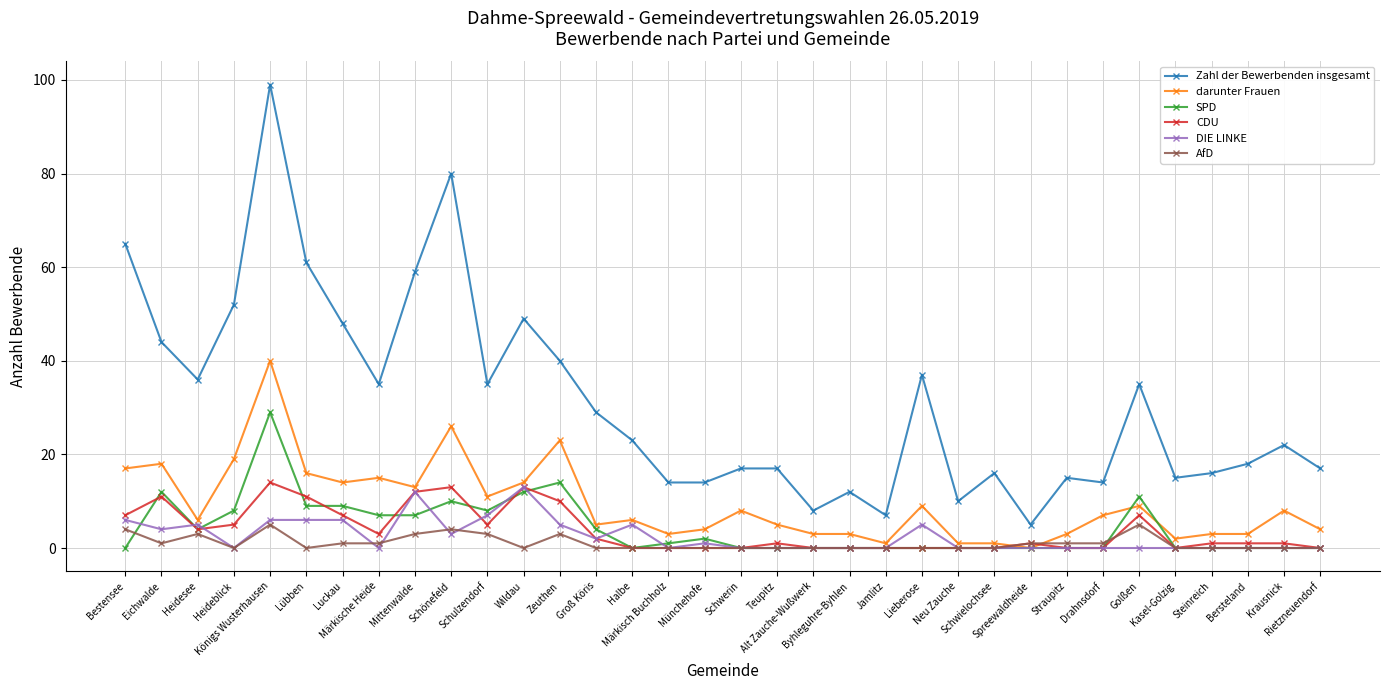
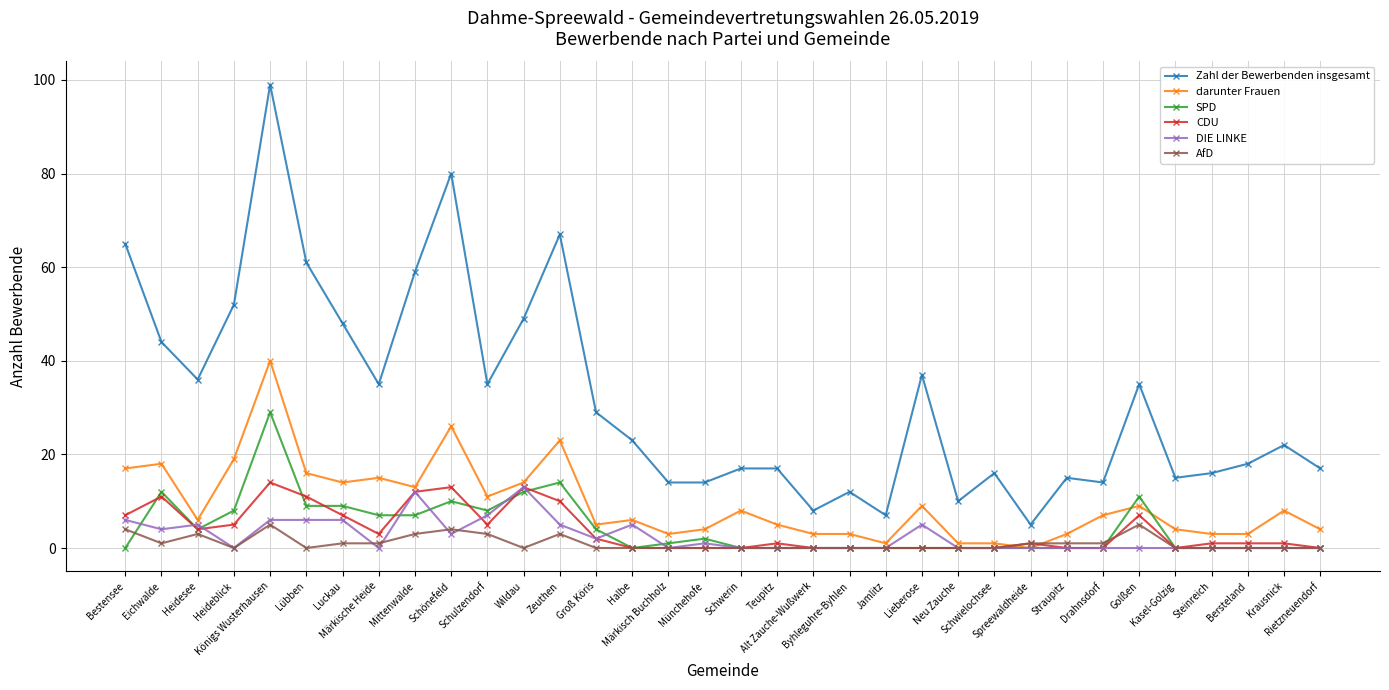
  {
    "Zahl der Bewerbenden insgesamt": {
      "Bestensee": 65,
      "Eichwalde": 44,
      "Heidesee": 36,
      "Heideblick": 52,
      "Königs Wusterhausen": 99,
      "Lübben": 61,
      "Luckau": 48,
      "Märkische Heide": 35,
      "Mittenwalde": 59,
      "Schönefeld": 80,
      "Schulzendorf": 35,
      "Wildau": 49,
-     "Zeuthen": 40,
+     "Zeuthen": 67,
      "Groß Köris": 29,
      "Halbe": 23,
      "Märkisch Buchholz": 14,
      "Münchehofe": 14,
      "Schwerin": 17,
      "Teupitz": 17,
      "Alt Zauche-Wußwerk": 8,
      "Byhleguhre-Byhlen": 12,
      "Jamlitz": 7,
      "Lieberose": 37,
      "Neu Zauche": 10,
      "Schwielochsee": 16,
      "Spreewaldheide": 5,
      "Straupitz": 15,
      "Drahnsdorf": 14,
      "Golßen": 35,
      "Kasel-Golzig": 15,
      "Steinreich": 16,
      "Bersteland": 18,
      "Krausnick": 22,
      "Rietzneuendorf": 17
    },
    "darunter Frauen": {
      "Bestensee": 17,
      "Eichwalde": 18,
      "Heidesee": 6,
      "Heideblick": 19,
      "Königs Wusterhausen": 40,
      "Lübben": 16,
      "Luckau": 14,
      "Märkische Heide": 15,
      "Mittenwalde": 13,
      "Schönefeld": 26,
      "Schulzendorf": 11,
      "Wildau": 14,
      "Zeuthen": 23,
      "Groß Köris": 5,
      "Halbe": 6,
      "Märkisch Buchholz": 3,
      "Münchehofe": 4,
      "Schwerin": 8,
      "Teupitz": 5,
      "Alt Zauche-Wußwerk": 3,
      "Byhleguhre-Byhlen": 3,
      "Jamlitz": 1,
      "Lieberose": 9,
      "Neu Zauche": 1,
      "Schwielochsee": 1,
      "Straupitz": 3,
      "Drahnsdorf": 7,
      "Golßen": 9,
-     "Kasel-Golzig": 2,
+     "Kasel-Golzig": 4,
      "Steinreich": 3,
      "Bersteland": 3,
      "Krausnick": 8,
      "Rietzneuendorf": 4
    },
    "SPD": {
      "Bestensee": 0,
      "Eichwalde": 12,
      "Heideblick": 8,
      "Königs Wusterhausen": 29,
      "Lübben": 9,
      "Luckau": 9,
      "Märkische Heide": 7,
      "Mittenwalde": 7,
      "Schönefeld": 10,
      "Schulzendorf": 8,
      "Wildau": 12,
      "Zeuthen": 14,
      "Groß Köris": 4,
      "Märkisch Buchholz": 1,
      "Münchehofe": 2,
      "Golßen": 11
    },
    "CDU": {
      "Bestensee": 7,
      "Eichwalde": 11,
      "Heideblick": 5,
      "Königs Wusterhausen": 14,
      "Lübben": 11,
      "Luckau": 7,
      "Märkische Heide": 3,
      "Schönefeld": 13,
      "Schulzendorf": 5,
      "Zeuthen": 10,
      "Teupitz": 1,
      "Golßen": 7,
      "Steinreich": 1,
      "Bersteland": 1,
      "Krausnick": 1
    },
    "DIE LINKE": {
      "Bestensee": 6,
      "Eichwalde": 4,
      "Heidesee": 5,
      "Königs Wusterhausen": 6,
      "Lübben": 6,
      "Luckau": 6,
      "Märkische Heide": 0,
      "Schönefeld": 3,
      "Schulzendorf": 7,
      "Zeuthen": 5,
      "Halbe": 5,
      "Münchehofe": 1,
      "Lieberose": 5,
      "Golßen": 0
    },
    "AfD": {
      "Bestensee": 4,
      "Eichwalde": 1,
      "Heidesee": 3,
      "Königs Wusterhausen": 5,
      "Lübben": 0,
      "Luckau": 1,
      "Märkische Heide": 1,
      "Mittenwalde": 3,
      "Schönefeld": 4,
      "Schulzendorf": 3,
      "Wildau": 0,
      "Zeuthen": 3,
      "Groß Köris": 0,
      "Straupitz": 1,
      "Drahnsdorf": 1,
      "Golßen": 5
    }
  }
